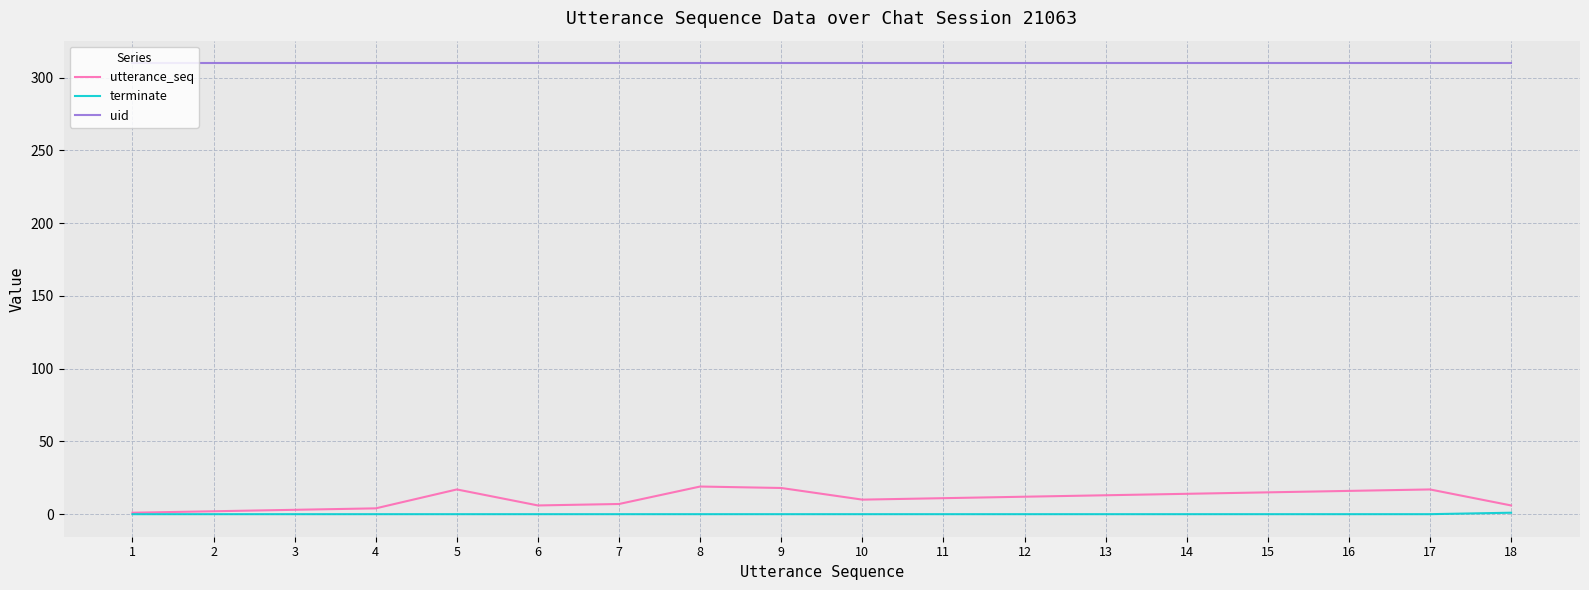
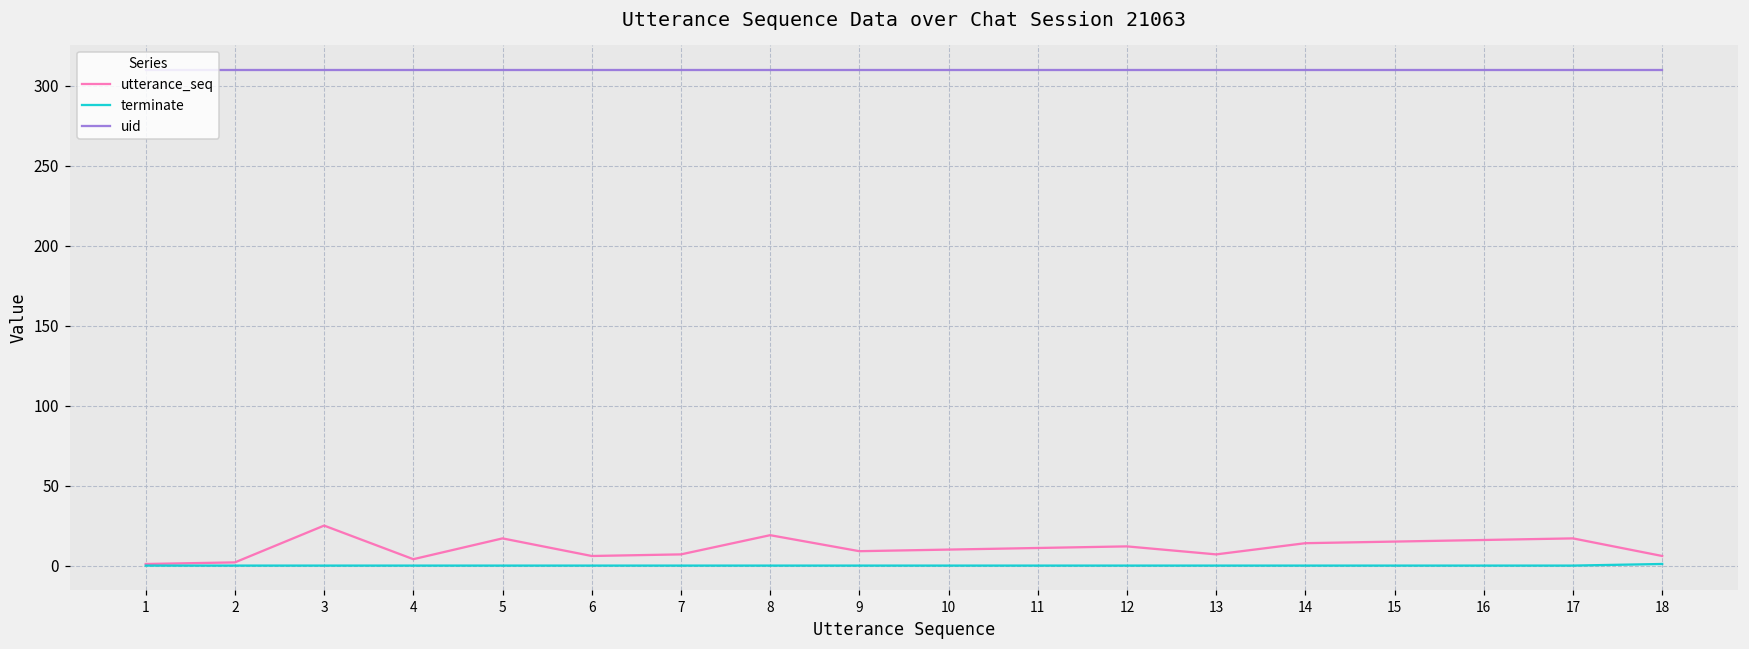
  {
    "utterance_seq": {
      "2": 2,
-     "3": 3,
+     "3": 25,
      "4": 4,
      "5": 17,
      "6": 6,
      "7": 7,
      "8": 19,
-     "9": 18,
+     "9": 9,
      "10": 10,
      "11": 11,
      "12": 12,
-     "13": 13,
+     "13": 7,
      "14": 14,
      "15": 15,
      "16": 16,
      "17": 17,
      "18": 6
    },
    "terminate": {
      "2": 0,
      "3": 0,
      "4": 0,
      "5": 0,
      "6": 0,
      "7": 0,
      "8": 0,
      "9": 0,
      "10": 0,
      "11": 0,
      "12": 0,
      "13": 0,
      "14": 0,
      "15": 0,
      "16": 0,
      "17": 0,
      "18": 1
    },
    "uid": {
      "2": 310,
      "3": 310,
      "4": 310,
      "5": 310,
      "6": 310,
      "7": 310,
      "8": 310,
      "9": 310,
      "10": 310,
      "11": 310,
      "12": 310,
      "13": 310,
      "14": 310,
      "15": 310,
      "16": 310,
      "17": 310,
      "18": 310
    }
  }
